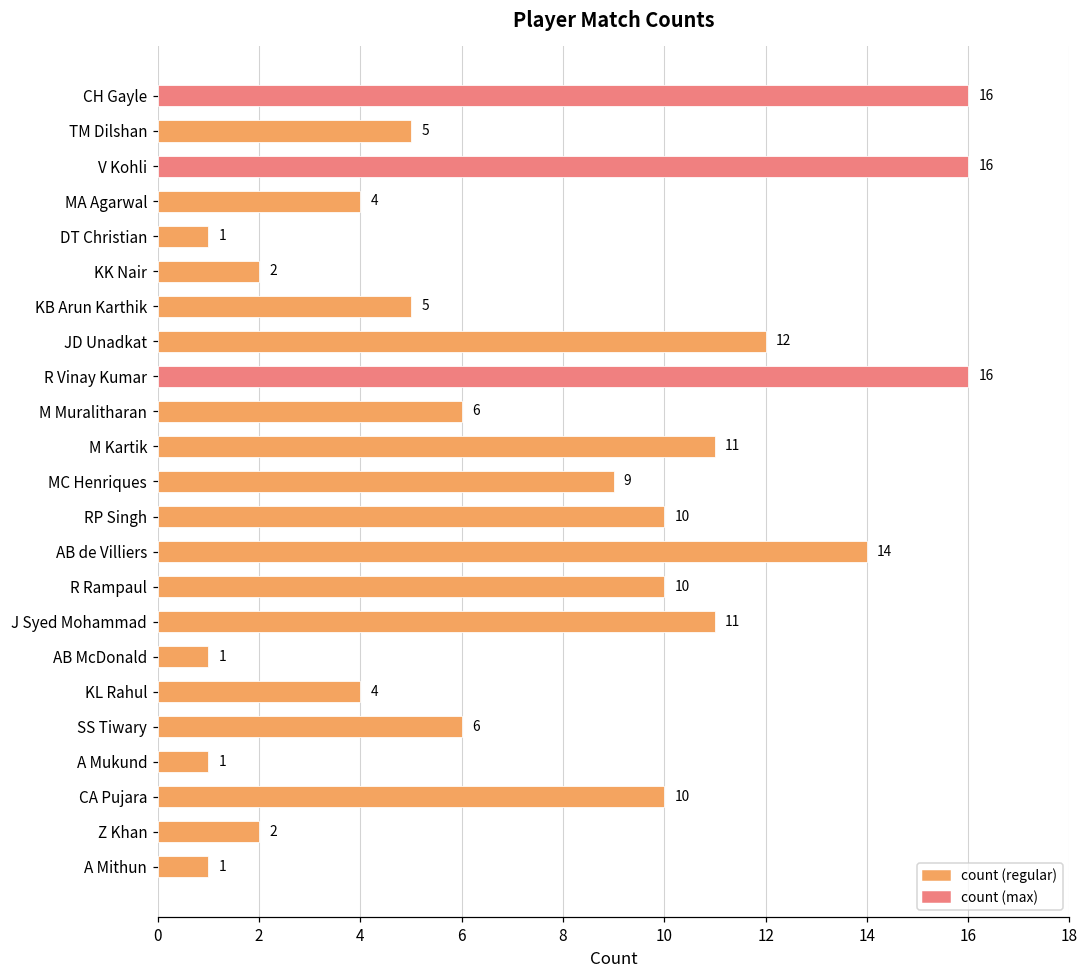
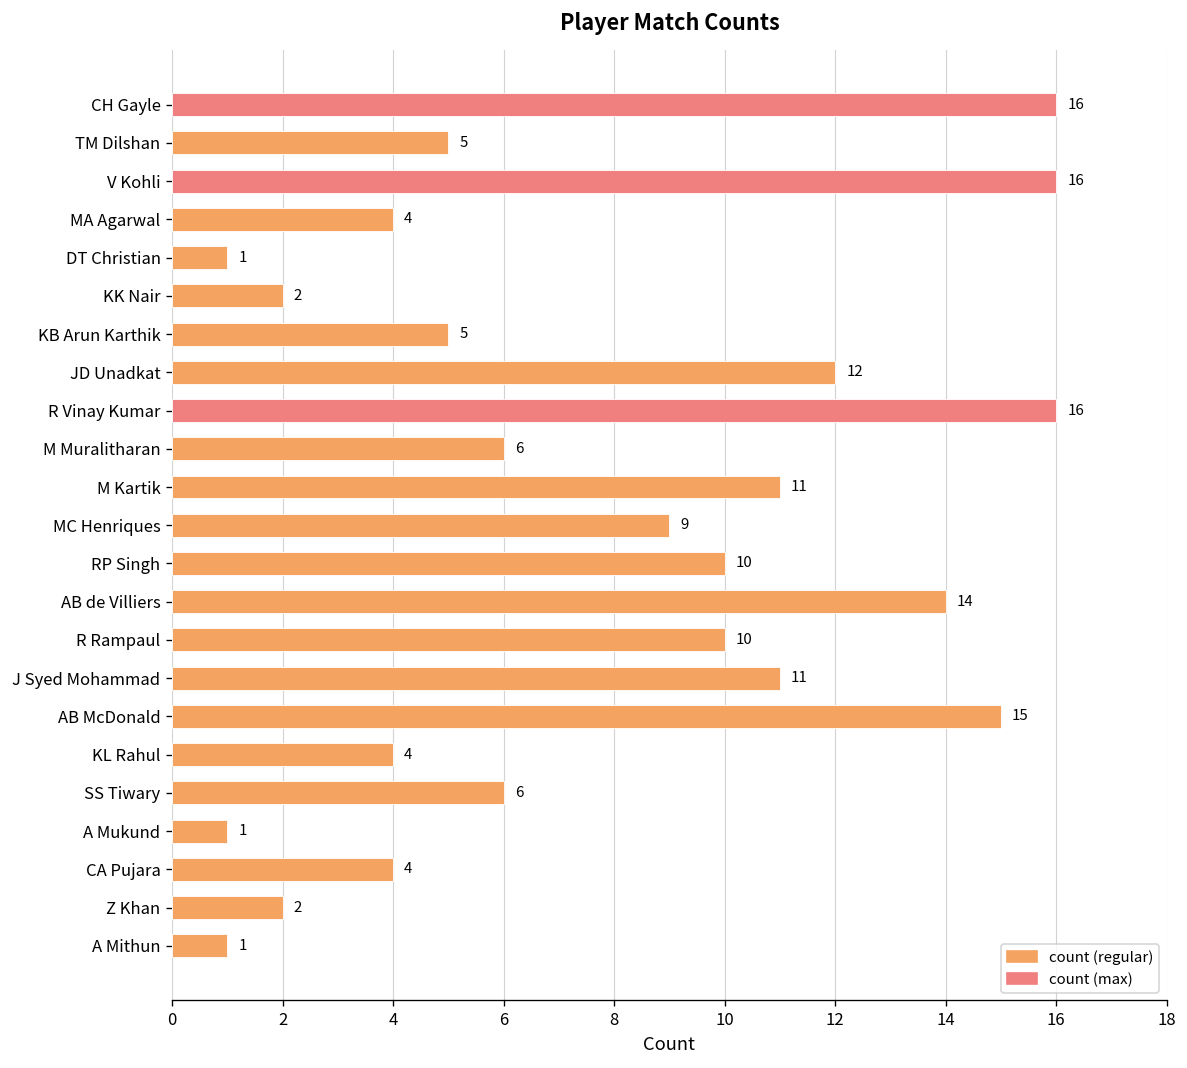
  {
    "CH Gayle": 16,
    "TM Dilshan": 5,
    "V Kohli": 16,
    "MA Agarwal": 4,
    "DT Christian": 1,
    "KK Nair": 2,
    "KB Arun Karthik": 5,
    "JD Unadkat": 12,
    "R Vinay Kumar": 16,
    "M Muralitharan": 6,
    "M Kartik": 11,
    "MC Henriques": 9,
    "RP Singh": 10,
    "AB de Villiers": 14,
    "R Rampaul": 10,
    "J Syed Mohammad": 11,
-   "AB McDonald": 1,
+   "AB McDonald": 15,
    "KL Rahul": 4,
    "SS Tiwary": 6,
    "A Mukund": 1,
-   "CA Pujara": 10,
+   "CA Pujara": 4,
    "Z Khan": 2,
    "A Mithun": 1
  }
